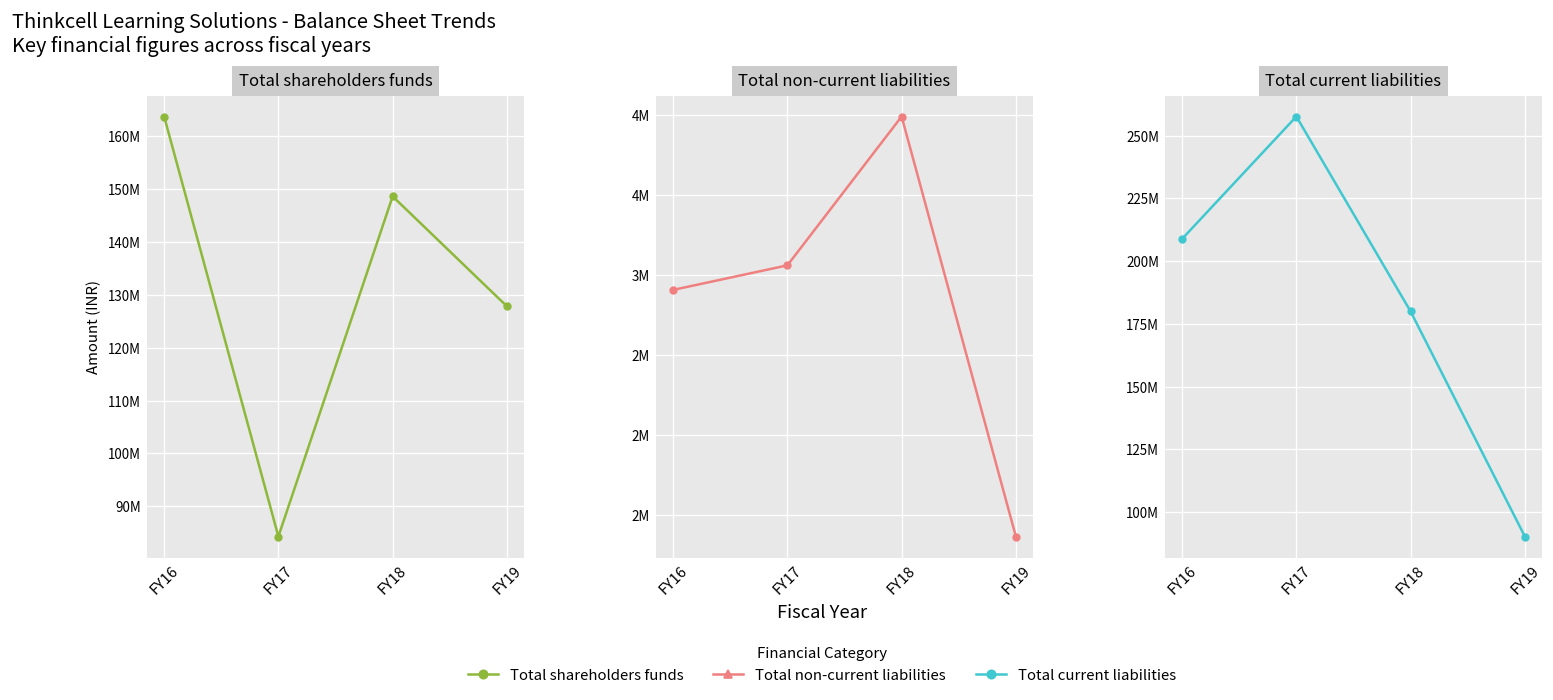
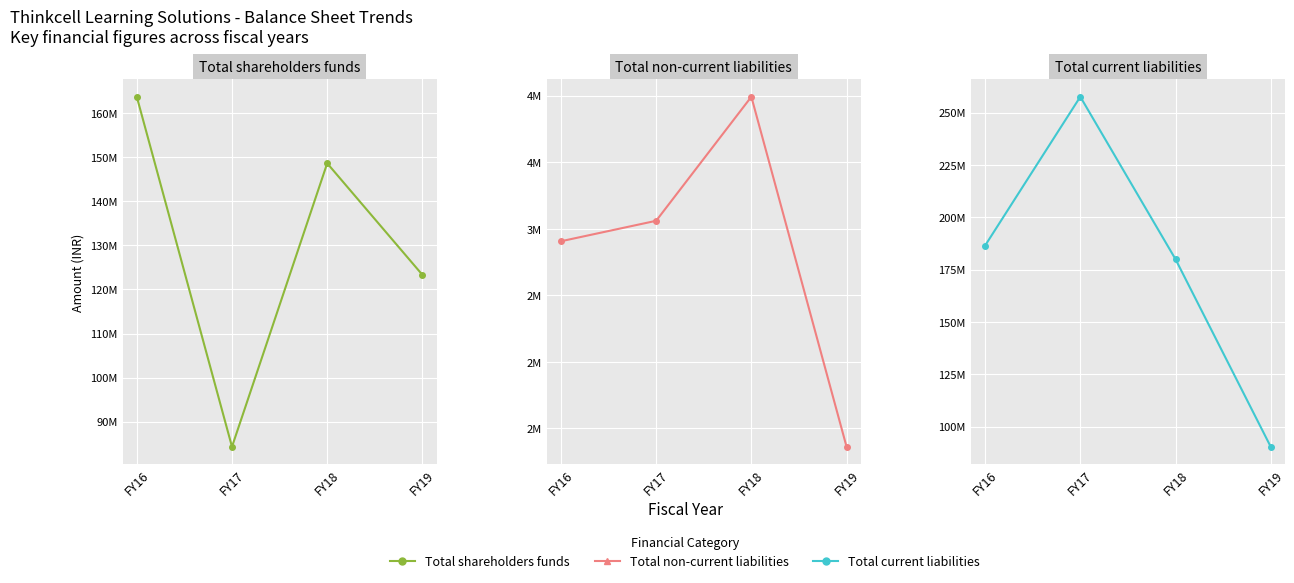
  {
    "Total shareholders funds": {
      "FY16": 164000000,
      "FY17": 84000000,
      "FY18": 149000000,
-     "FY19": 128000000
+     "FY19": 123000000
    },
    "Total current liabilities": {
-     "FY16": 209000000,
+     "FY16": 186000000,
      "FY17": 258000000,
      "FY18": 180000000,
      "FY19": 90000000
    }
  }
